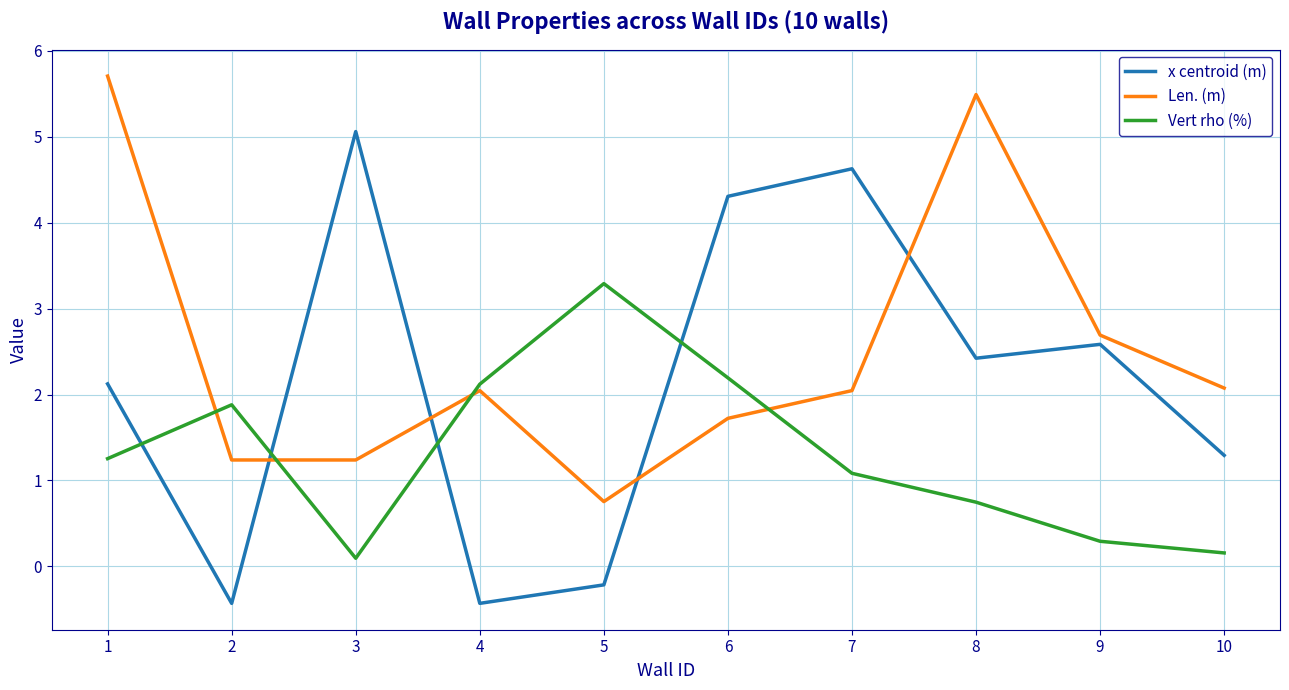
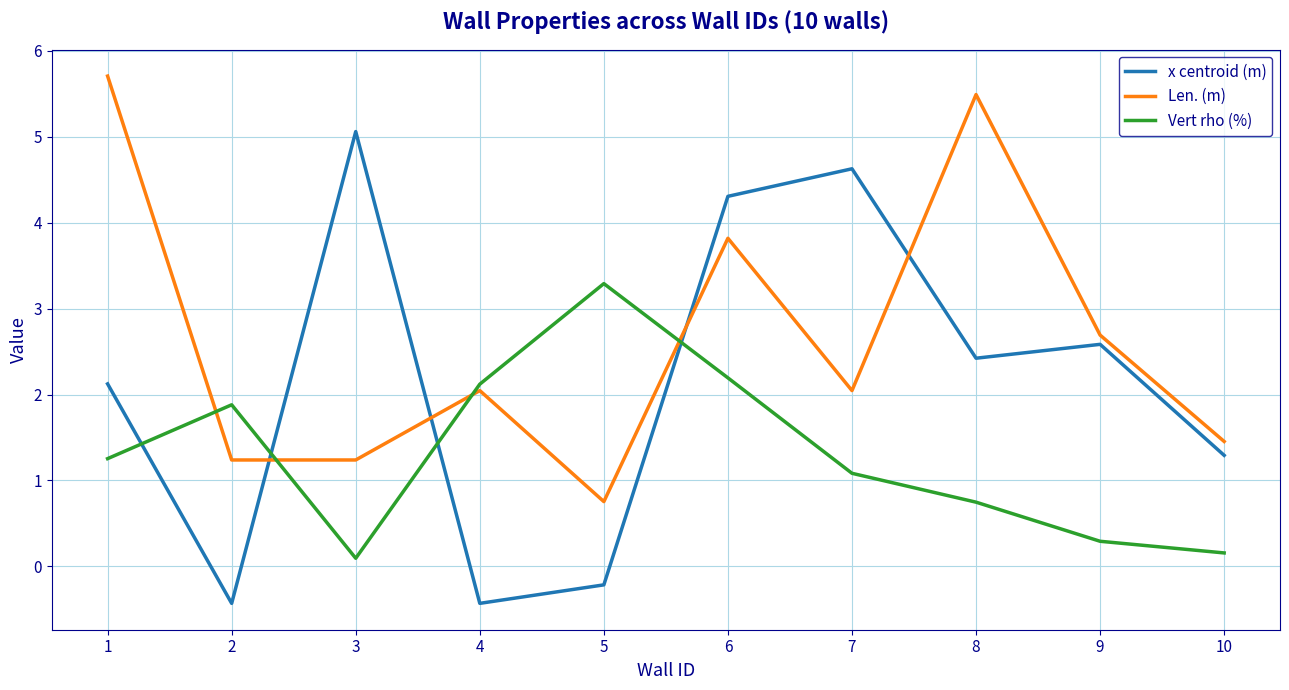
  {
    "x centroid (m)": {
      "1": 2.1,
      "2": -0.4,
      "3": 5.1,
      "4": -0.4,
      "5": -0.2,
      "6": 4.3,
      "7": 4.6,
      "8": 2.4,
      "9": 2.6,
      "10": 1.3
    },
    "Len. (m)": {
      "1": 5.7,
      "2": 1.2,
      "3": 1.2,
      "4": 2.0,
      "5": 0.8,
-     "6": 1.7,
+     "6": 3.8,
      "7": 2.0,
      "8": 5.5,
      "9": 2.7,
-     "10": 2.1
+     "10": 1.5
    },
    "Vert rho (%)": {
      "1": 1.3,
      "2": 1.9,
      "3": 0.1,
      "4": 2.1,
      "5": 3.3,
      "6": 2.2,
      "7": 1.1,
      "8": 0.7,
      "9": 0.3,
      "10": 0.2
    }
  }
